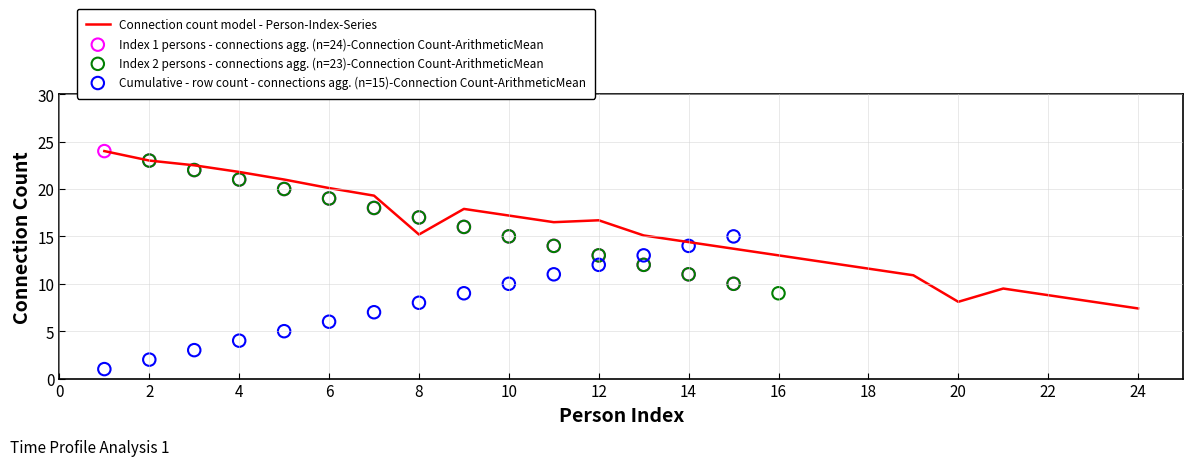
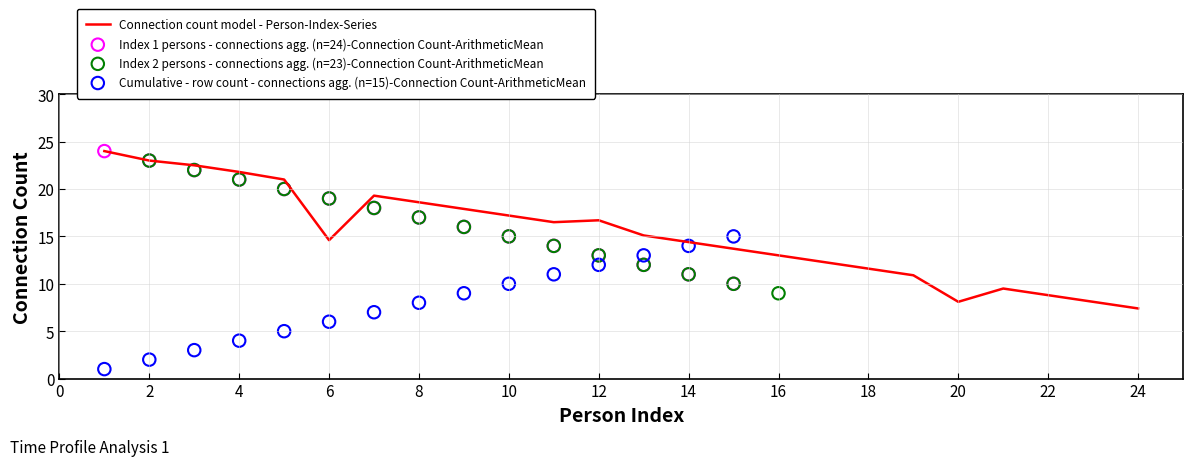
  {
    "Connection count model - Person-Index-Series": {
      "4": 22,
-     "6": 20,
-     "8": 15,
+     "6": 15,
+     "8": 19,
      "10": 17,
      "12": 17,
      "14": 14,
      "16": 13,
      "18": 12,
      "20": 8,
      "22": 9,
      "24": 7
    }
  }
